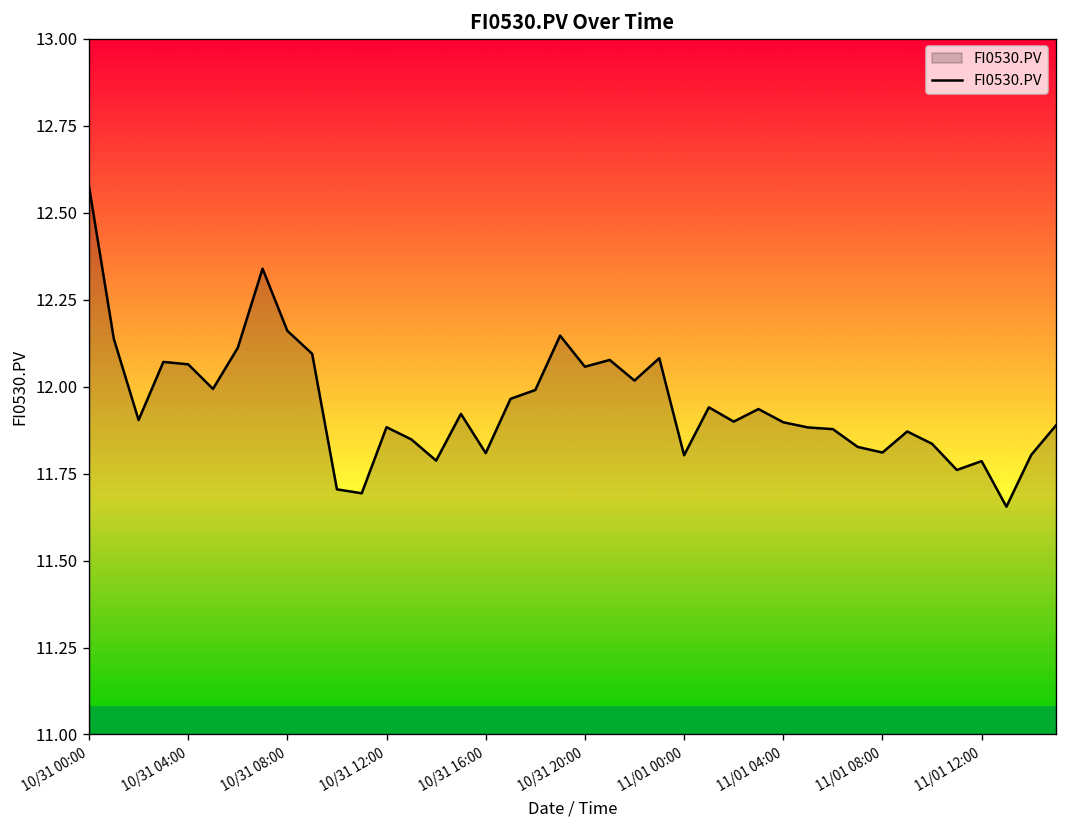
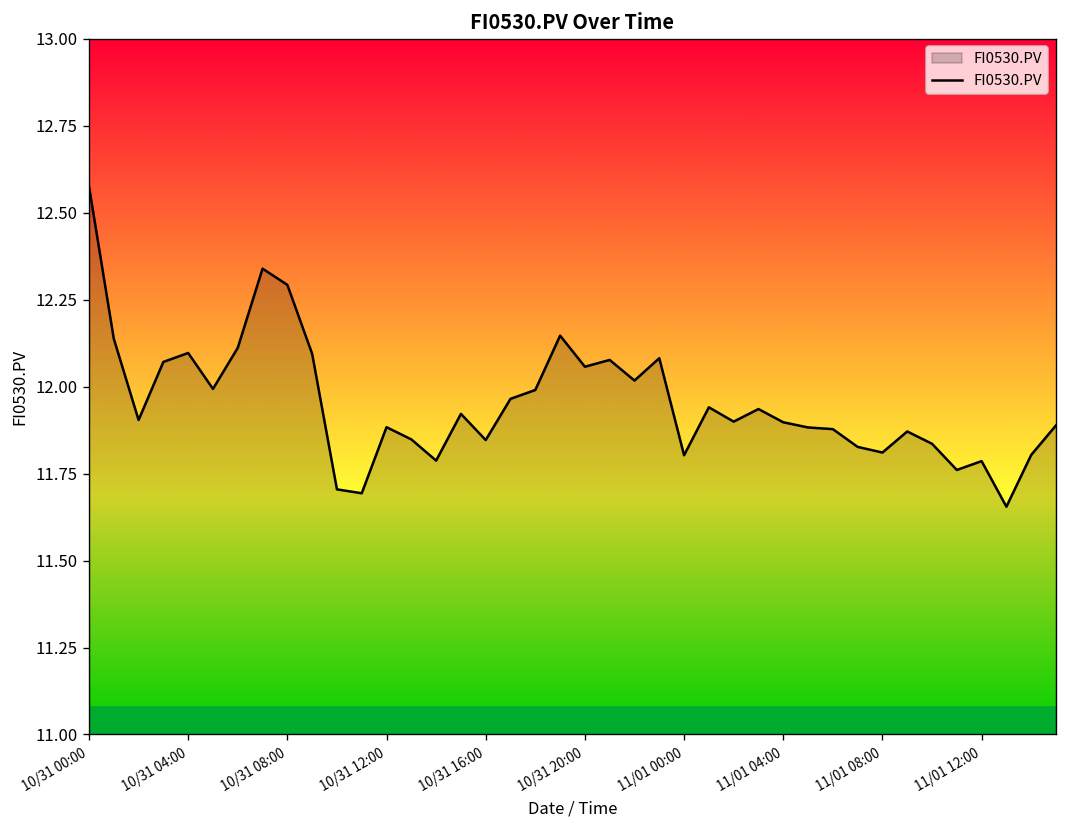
  {
    "10/31 00:00": 12.58,
-   "10/31 04:00": 12.06,
-   "10/31 08:00": 12.16,
+   "10/31 04:00": 12.10,
+   "10/31 08:00": 12.29,
    "10/31 12:00": 11.88,
-   "10/31 16:00": 11.81,
+   "10/31 16:00": 11.85,
    "10/31 20:00": 12.06,
    "11/01 00:00": 11.80,
    "11/01 04:00": 11.90,
    "11/01 08:00": 11.81,
    "11/01 12:00": 11.79
  }
